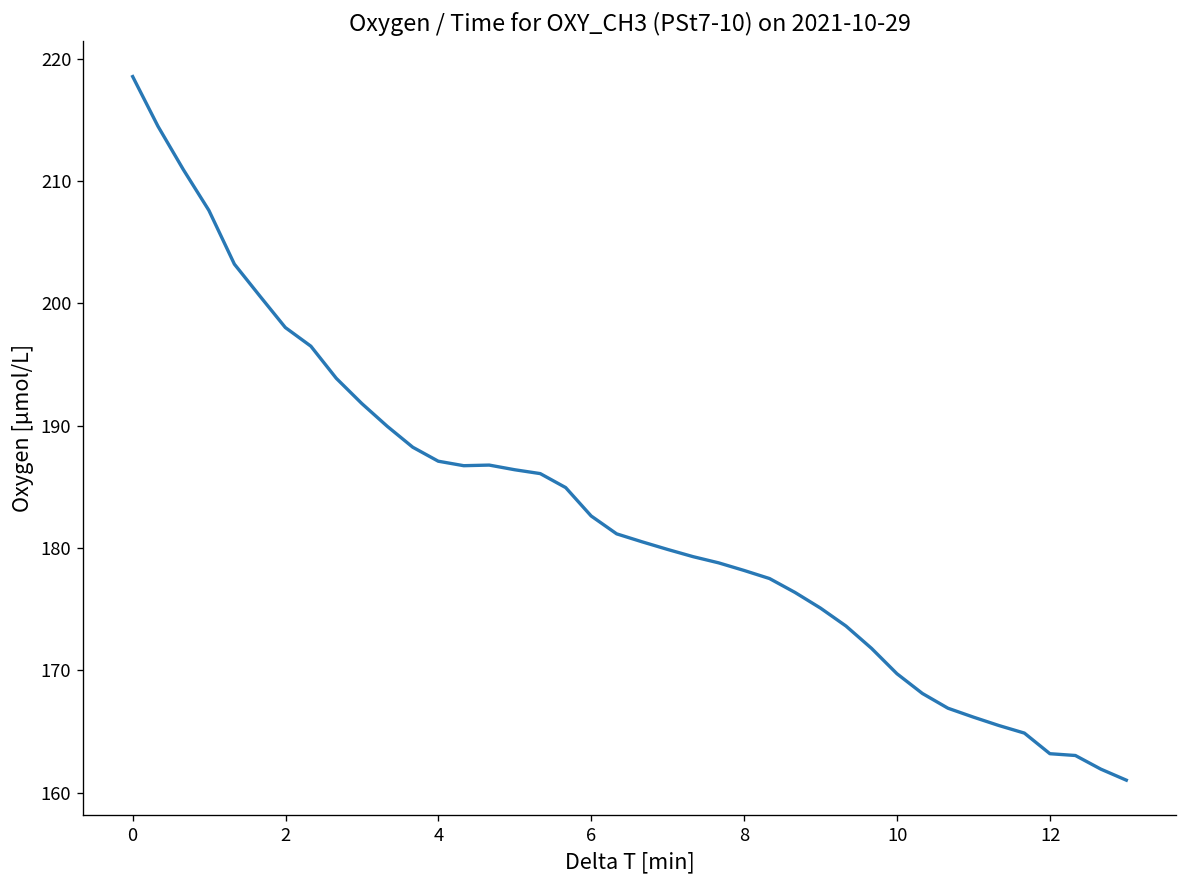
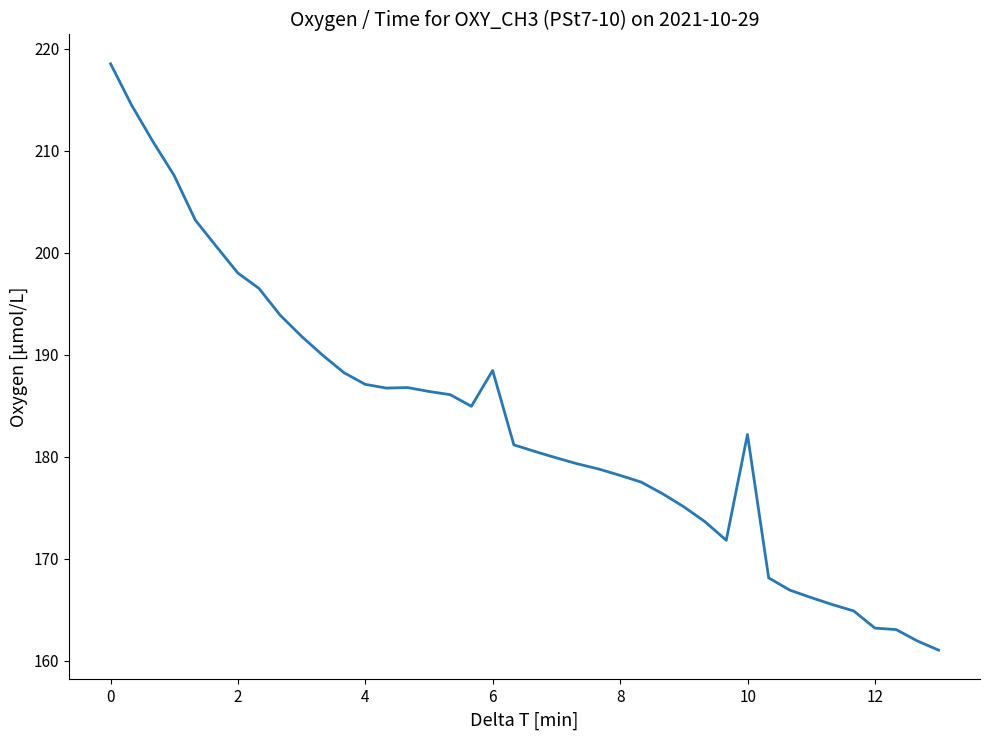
  {
    "0": 218.5,
    "2": 198.0,
    "4": 187.1,
-   "6": 182.6,
+   "6": 188.5,
    "8": 178.2,
-   "10": 169.7,
+   "10": 182.2,
    "12": 163.2
  }
